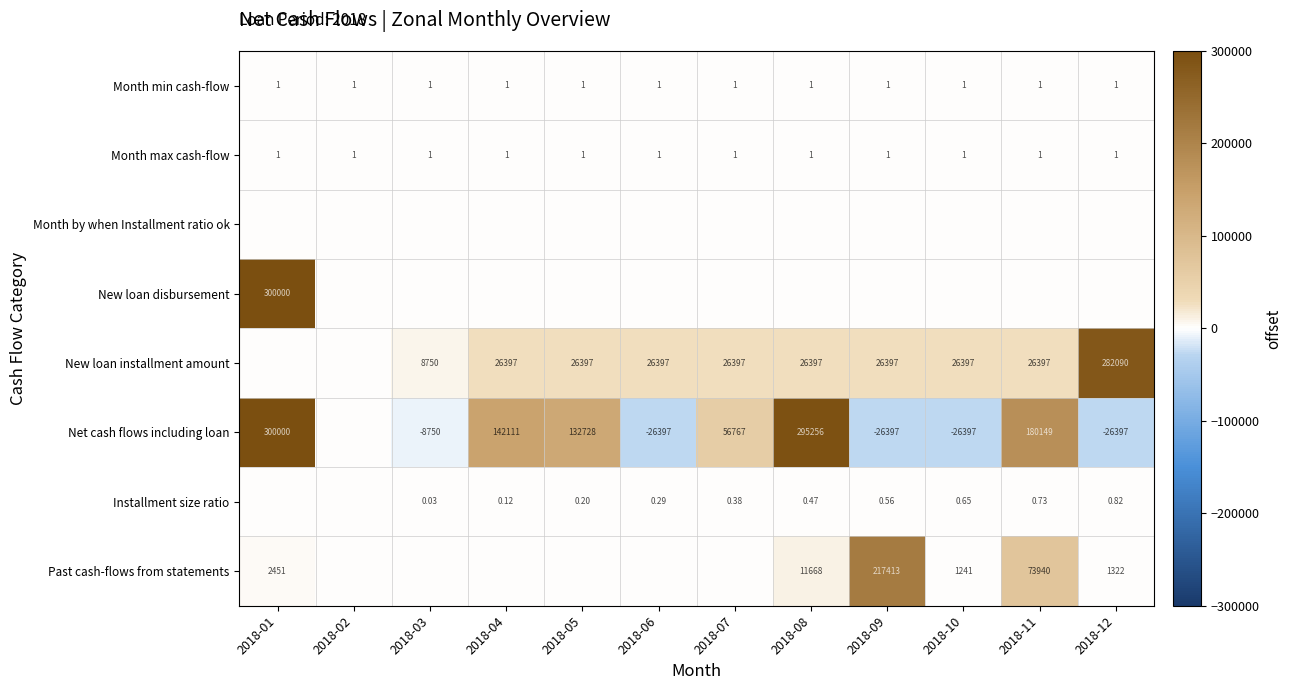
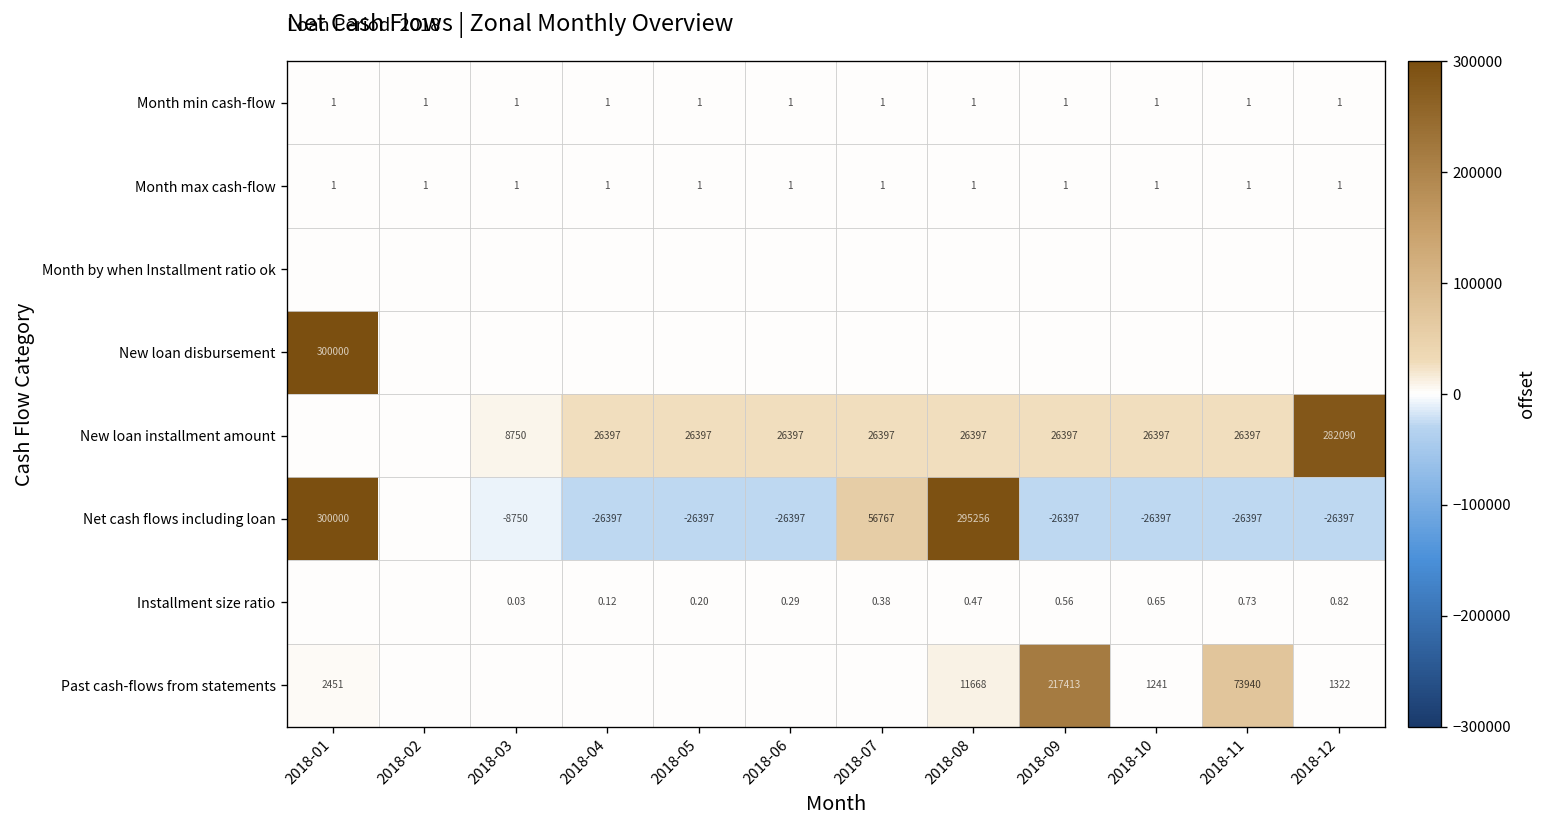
  {
    "Month min cash-flow": {
      "2018-01": 1,
      "2018-02": 1,
      "2018-03": 1,
      "2018-04": 1,
      "2018-05": 1,
      "2018-06": 1,
      "2018-07": 1,
      "2018-08": 1,
      "2018-09": 1,
      "2018-10": 1,
      "2018-11": 1,
      "2018-12": 1
    },
    "Month max cash-flow": {
      "2018-01": 1,
      "2018-02": 1,
      "2018-03": 1,
      "2018-04": 1,
      "2018-05": 1,
      "2018-06": 1,
      "2018-07": 1,
      "2018-08": 1,
      "2018-09": 1,
      "2018-10": 1,
      "2018-11": 1,
      "2018-12": 1
    },
    "New loan disbursement": {
      "2018-01": 300000
    },
    "New loan installment amount": {
      "2018-03": 8750,
      "2018-04": 26397,
      "2018-05": 26397,
      "2018-06": 26397,
      "2018-07": 26397,
      "2018-08": 26397,
      "2018-09": 26397,
      "2018-10": 26397,
      "2018-11": 26397,
      "2018-12": 282090
    },
    "Net cash flows including loan": {
      "2018-01": 300000,
      "2018-03": -8750,
-     "2018-04": 142111,
-     "2018-05": 132728,
+     "2018-04": -26397,
+     "2018-05": -26397,
      "2018-06": -26397,
      "2018-07": 56767,
      "2018-08": 295256,
      "2018-09": -26397,
      "2018-10": -26397,
-     "2018-11": 180149,
+     "2018-11": -26397,
      "2018-12": -26397
    },
    "Installment size ratio": {
      "2018-03": 0.03,
      "2018-04": 0.12,
      "2018-05": 0.20,
      "2018-06": 0.29,
      "2018-07": 0.38,
      "2018-08": 0.47,
      "2018-09": 0.56,
      "2018-10": 0.65,
      "2018-11": 0.73,
      "2018-12": 0.82
    },
    "Past cash-flows from statements": {
      "2018-01": 2451,
      "2018-08": 11668,
      "2018-09": 217413,
      "2018-10": 1241,
      "2018-11": 73940,
      "2018-12": 1322
    }
  }
